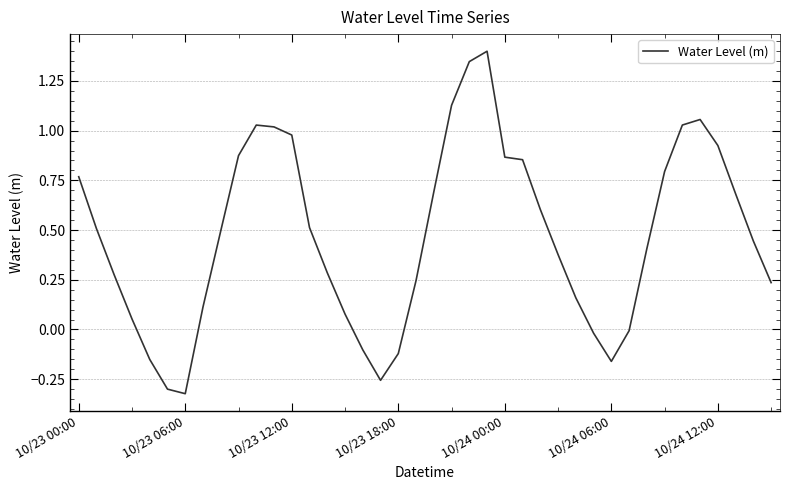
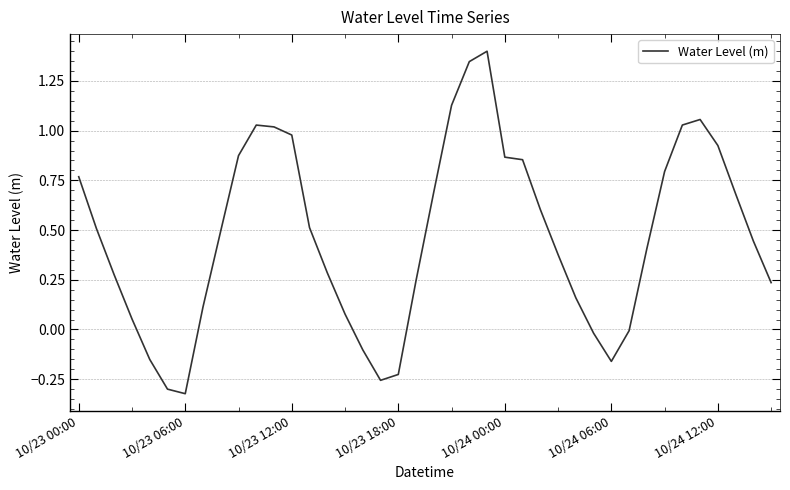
  {
    "10/23 00:00": 0.77,
    "10/23 06:00": -0.32,
    "10/23 12:00": 0.98,
-   "10/23 18:00": -0.12,
+   "10/23 18:00": -0.23,
    "10/24 00:00": 0.87,
    "10/24 06:00": -0.16,
    "10/24 12:00": 0.93
  }
